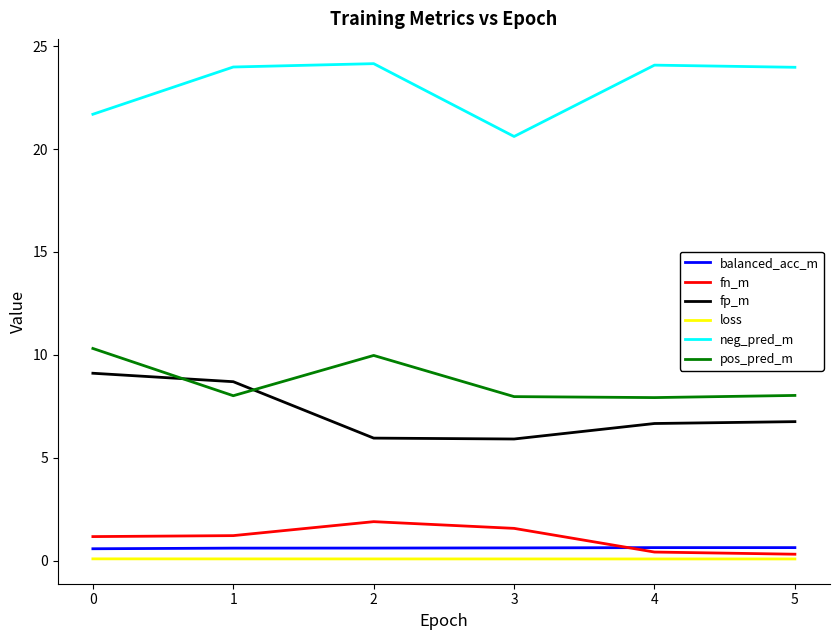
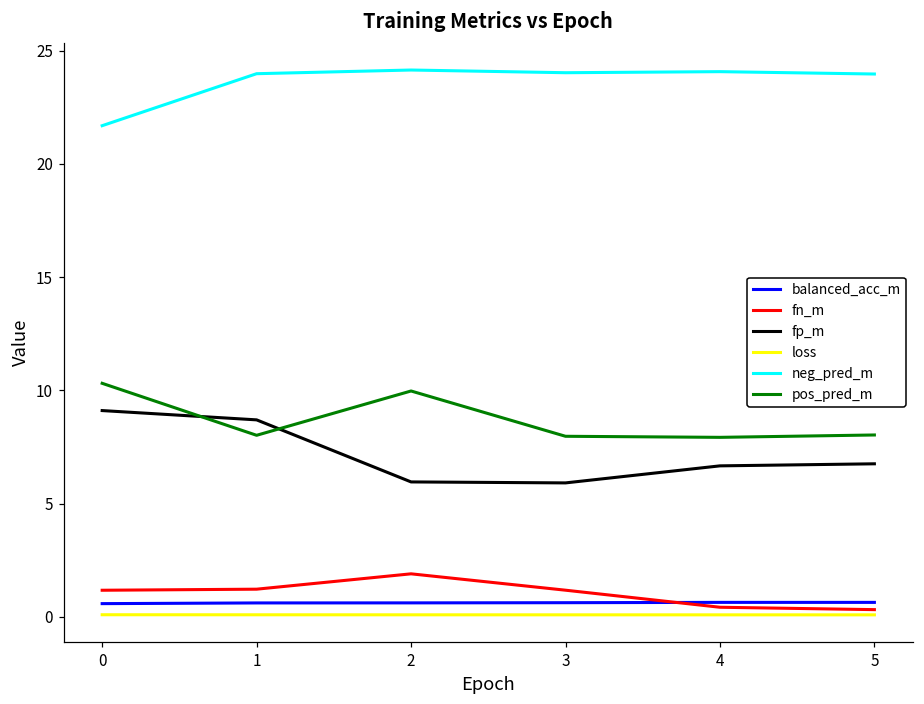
  {
    "balanced_acc_m": {
      "0": 0.6,
      "1": 0.6,
      "2": 0.6,
      "3": 0.6,
      "4": 0.6,
      "5": 0.6
    },
    "fn_m": {
      "0": 1.2,
      "1": 1.2,
      "2": 1.9,
-     "3": 1.6,
+     "3": 1.2,
      "4": 0.4,
      "5": 0.3
    },
    "fp_m": {
      "0": 9.1,
      "1": 8.7,
      "2": 6.0,
      "3": 5.9,
      "4": 6.7,
      "5": 6.8
    },
    "loss": {
      "0": 0.1,
      "1": 0.1,
      "2": 0.1,
      "3": 0.1,
      "4": 0.1,
      "5": 0.1
    },
    "neg_pred_m": {
      "0": 21.7,
      "1": 24.0,
      "2": 24.1,
-     "3": 20.6,
+     "3": 24.0,
      "4": 24.1,
      "5": 24.0
    },
    "pos_pred_m": {
      "0": 10.3,
      "1": 8.0,
      "2": 10.0,
      "3": 8.0,
      "4": 7.9,
      "5": 8.0
    }
  }
